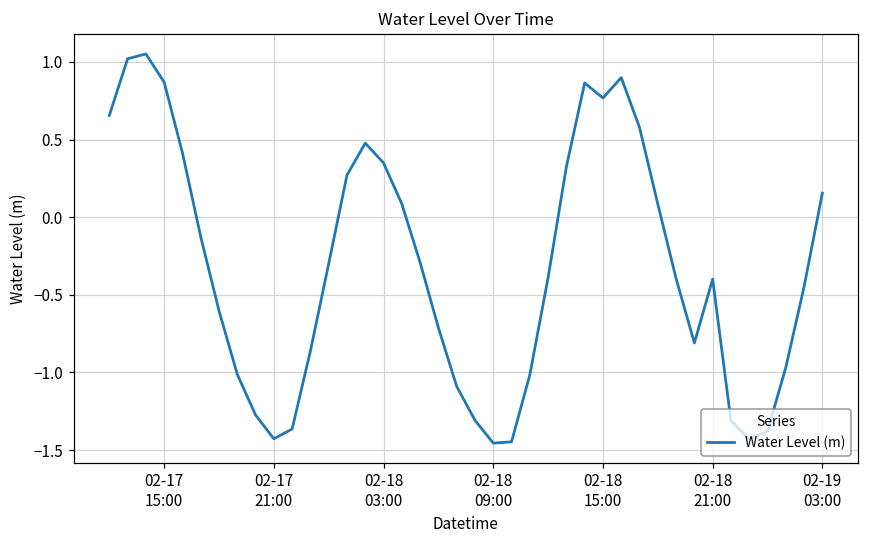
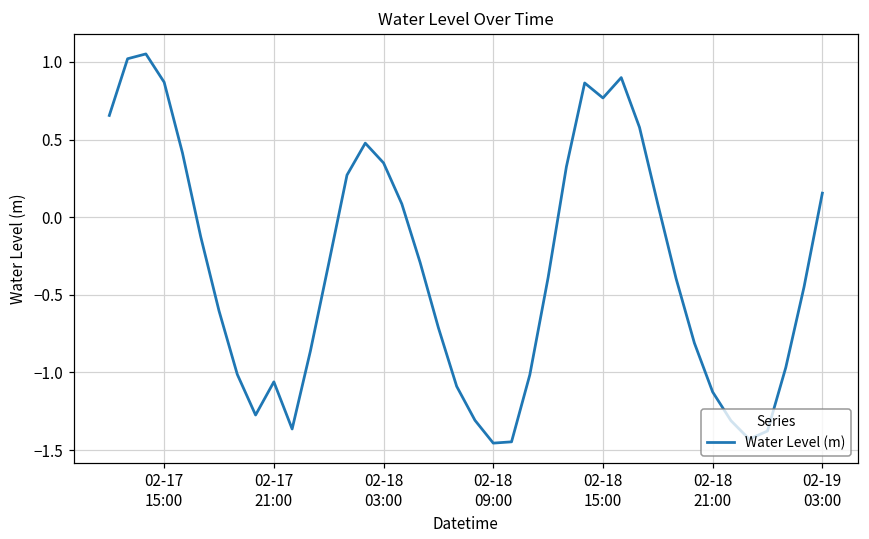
  {
    "02-17 15:00": 0.87,
-   "02-17 21:00": -1.43,
+   "02-17 21:00": -1.06,
    "02-18 03:00": 0.35,
    "02-18 09:00": -1.46,
    "02-18 15:00": 0.77,
-   "02-18 21:00": -0.40,
+   "02-18 21:00": -1.13,
    "02-19 03:00": 0.16
  }
